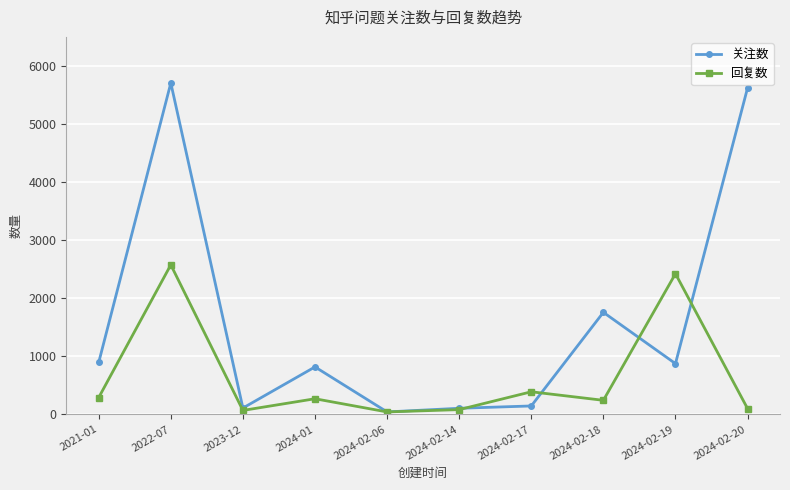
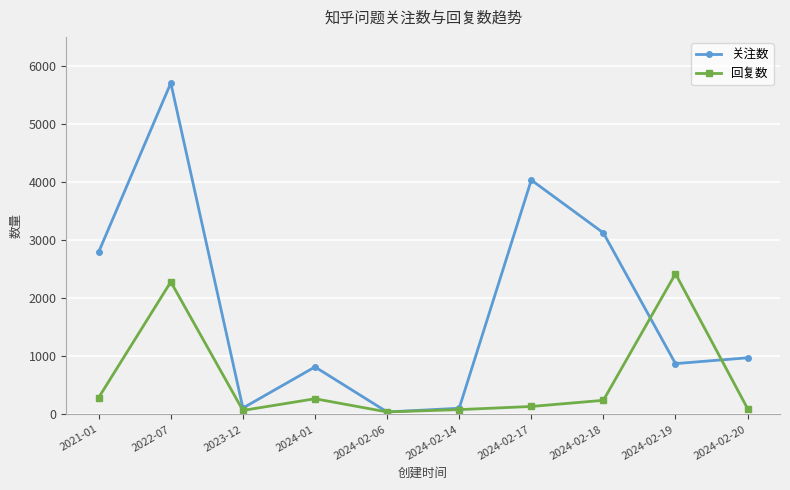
  {
    "关注数": {
-     "2021-01": 900,
+     "2021-01": 2800,
      "2022-07": 5700,
      "2024-01": 800,
-     "2024-02-17": 100,
-     "2024-02-18": 1800,
+     "2024-02-17": 4000,
+     "2024-02-18": 3100,
      "2024-02-19": 900,
-     "2024-02-20": 5600
+     "2024-02-20": 1000
    },
    "回复数": {
      "2021-01": 300,
-     "2022-07": 2600,
+     "2022-07": 2300,
      "2024-01": 300,
-     "2024-02-17": 400,
+     "2024-02-17": 100,
      "2024-02-18": 200,
      "2024-02-19": 2400,
      "2024-02-20": 100
    }
  }
